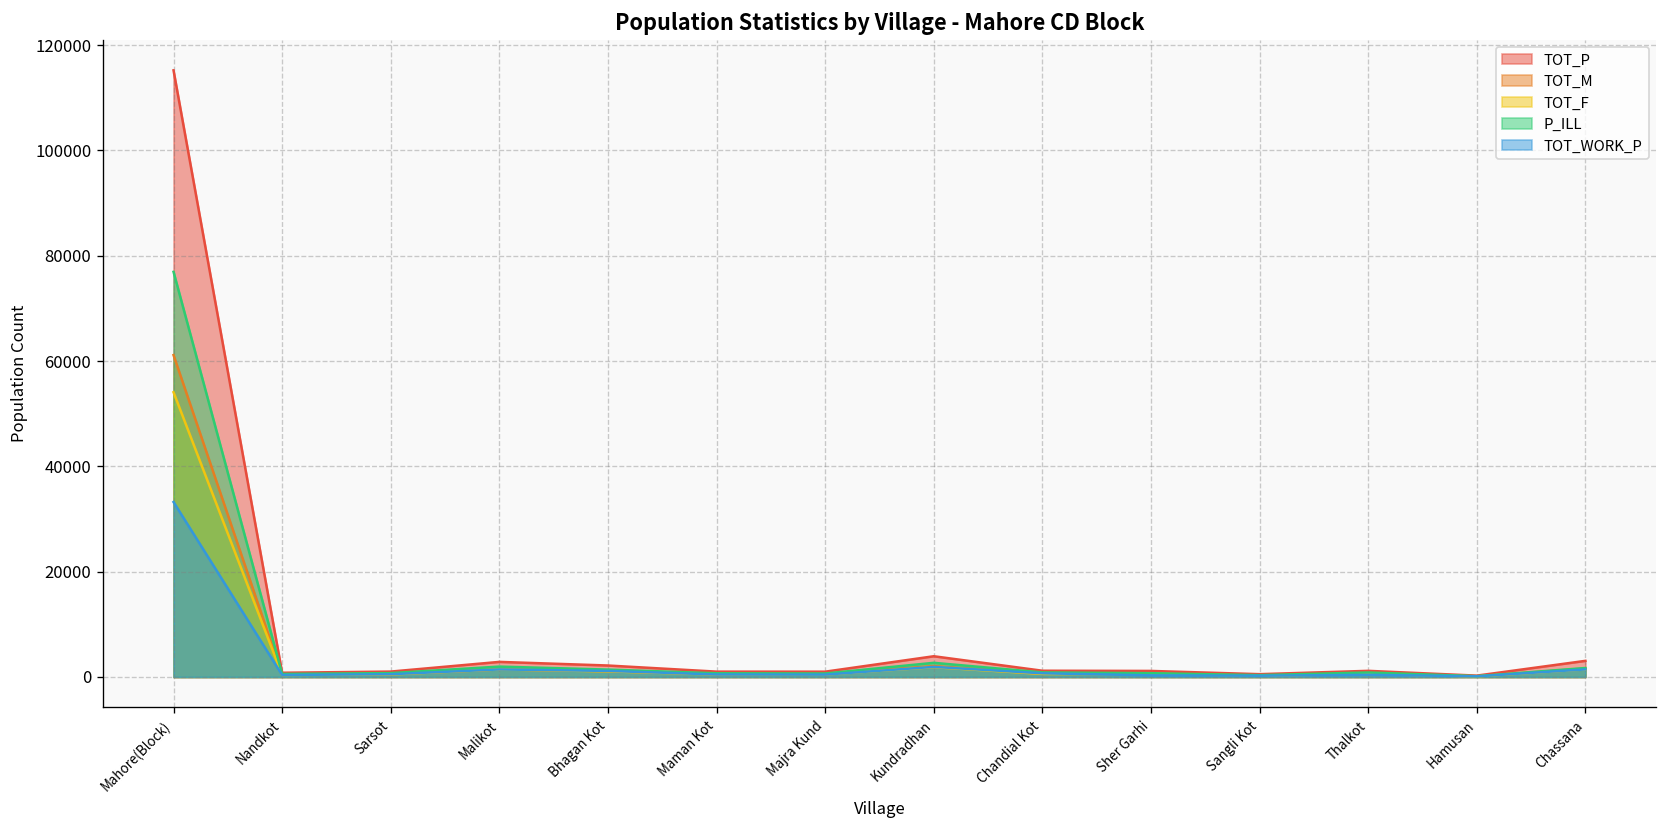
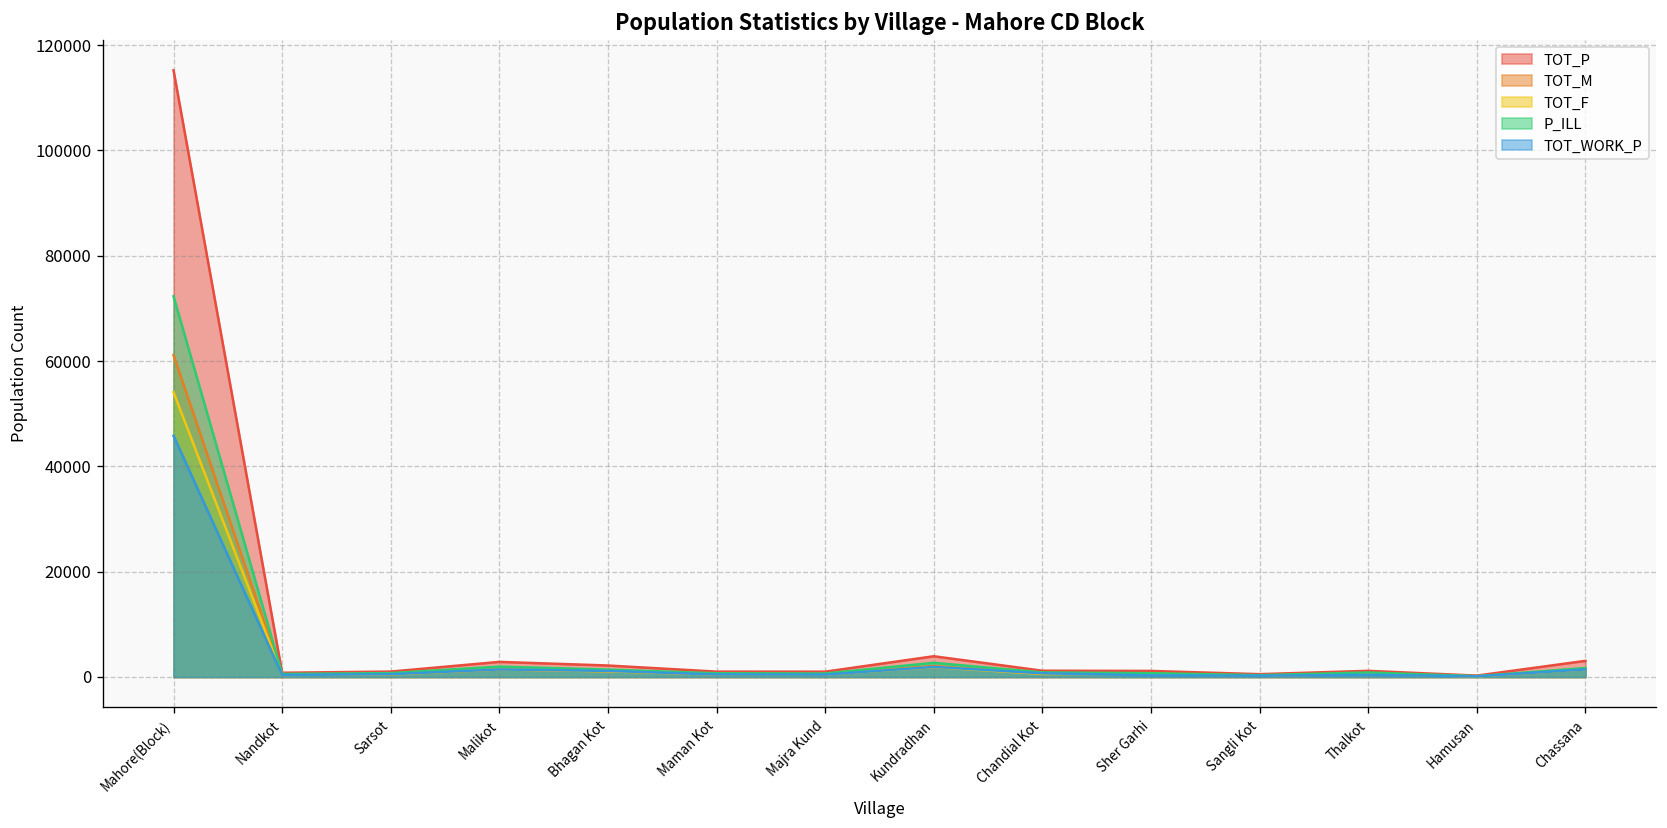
  {
    "P_ILL": {
-     "Mahore(Block)": 77000,
+     "Mahore(Block)": 72000,
      "Kundradhan": 3000
    },
    "TOT_WORK_P": {
-     "Mahore(Block)": 33000
+     "Mahore(Block)": 46000
    }
  }
